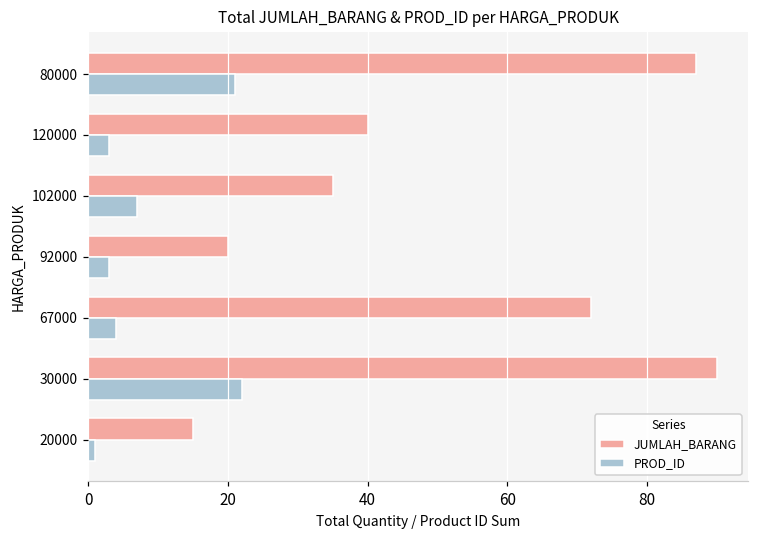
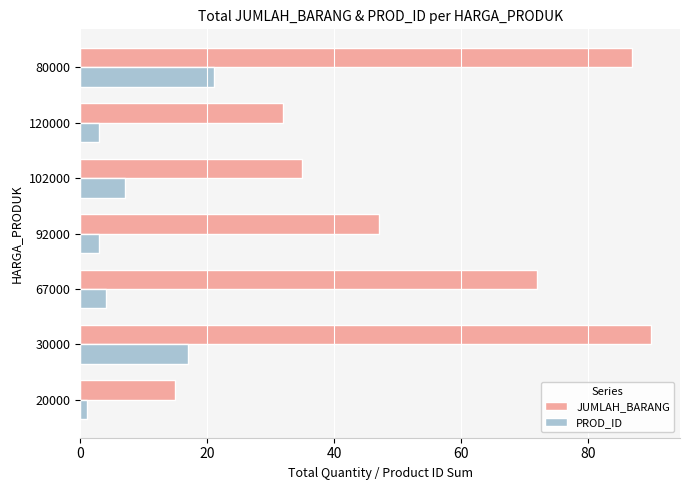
  {
    "JUMLAH_BARANG": {
      "80000": 87,
-     "120000": 40,
+     "120000": 32,
      "102000": 35,
-     "92000": 20,
+     "92000": 47,
      "67000": 72,
      "30000": 90,
      "20000": 15
    },
    "PROD_ID": {
      "80000": 21,
      "120000": 3,
      "102000": 7,
      "92000": 3,
      "67000": 4,
-     "30000": 22,
+     "30000": 17,
      "20000": 1
    }
  }
